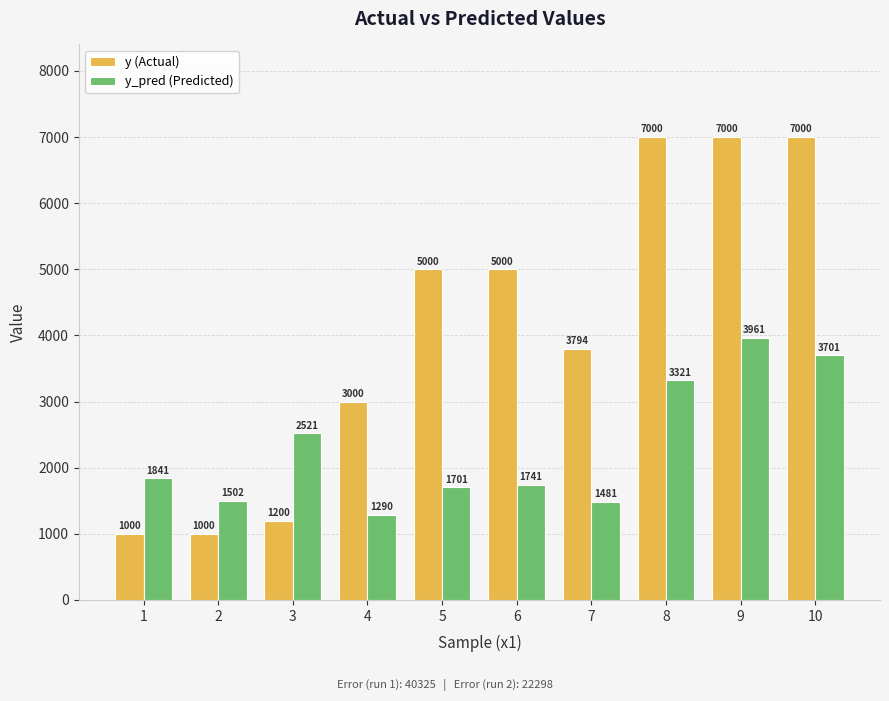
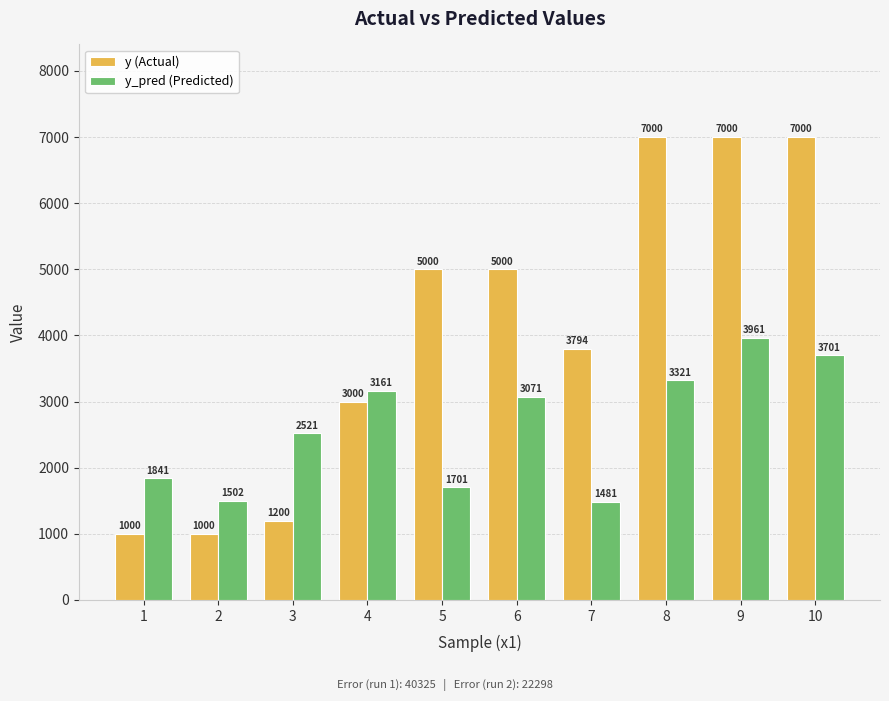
  {
    "y (Actual)": {
      "1": 1000,
      "2": 1000,
      "3": 1200,
      "4": 3000,
      "5": 5000,
      "6": 5000,
      "7": 3794,
      "8": 7000,
      "9": 7000,
      "10": 7000
    },
    "y_pred (Predicted)": {
      "1": 1841,
      "2": 1502,
      "3": 2521,
-     "4": 1290,
+     "4": 3161,
      "5": 1701,
-     "6": 1741,
+     "6": 3071,
      "7": 1481,
      "8": 3321,
      "9": 3961,
      "10": 3701
    }
  }
